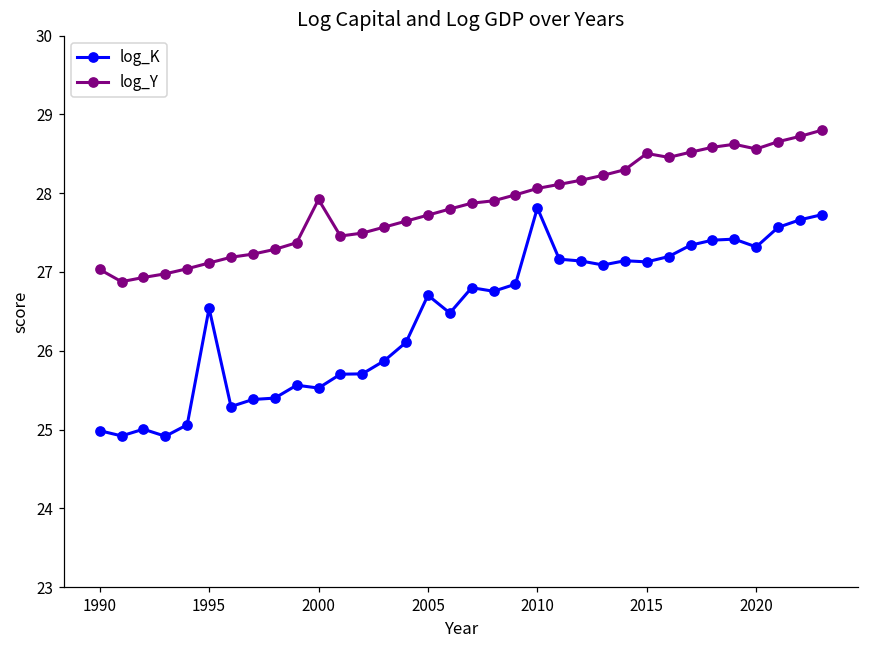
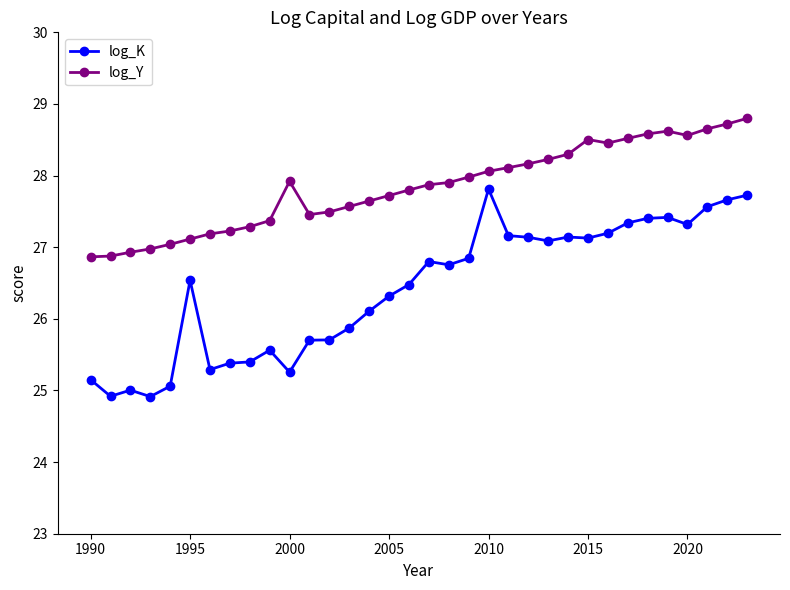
  {
    "log_K": {
-     "1990": 25.0,
+     "1990": 25.2,
      "1995": 26.5,
-     "2000": 25.5,
-     "2005": 26.7,
+     "2000": 25.3,
+     "2005": 26.3,
      "2010": 27.8,
      "2015": 27.1,
      "2020": 27.3
    },
    "log_Y": {
-     "1990": 27.0,
+     "1990": 26.9,
      "1995": 27.1,
      "2000": 27.9,
      "2005": 27.7,
      "2010": 28.1,
      "2015": 28.5,
      "2020": 28.6
    }
  }
